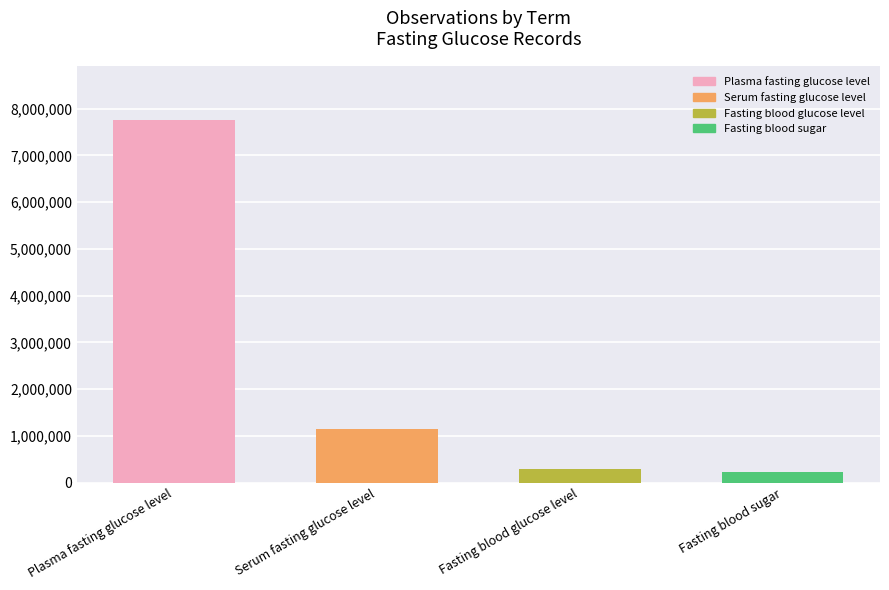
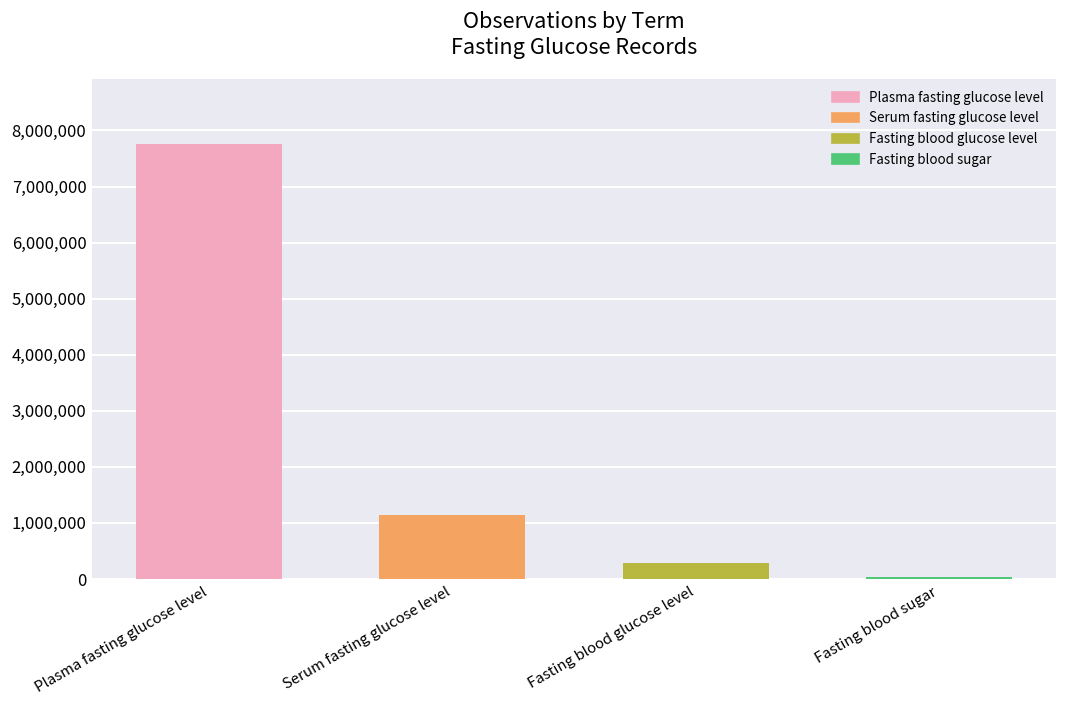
  {
    "Plasma fasting glucose level": "7,800,000",
    "Serum fasting glucose level": "1,100,000",
    "Fasting blood glucose level": "300,000",
-   "Fasting blood sugar": "200,000"
+   "Fasting blood sugar": "0"
  }
